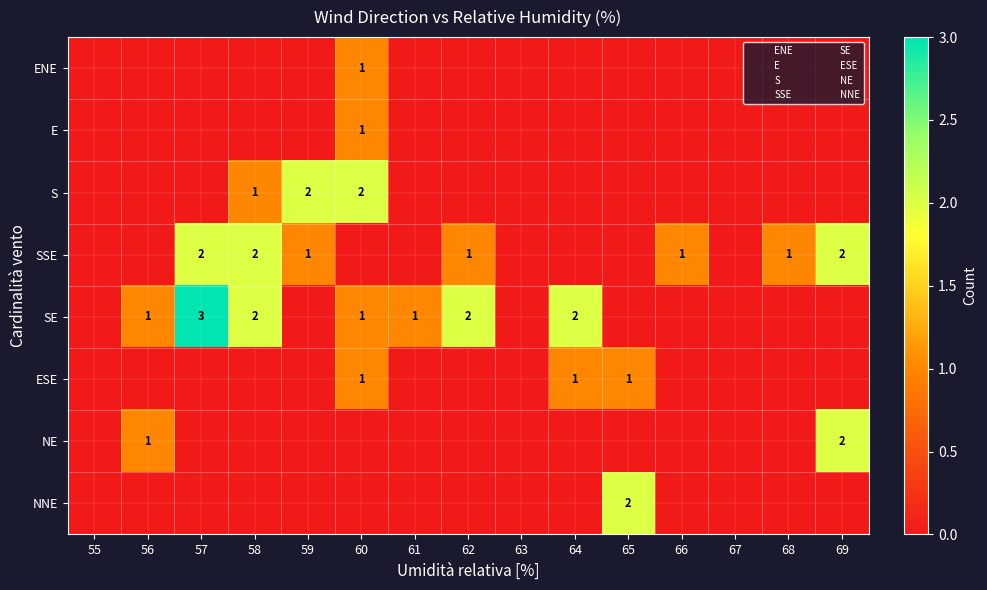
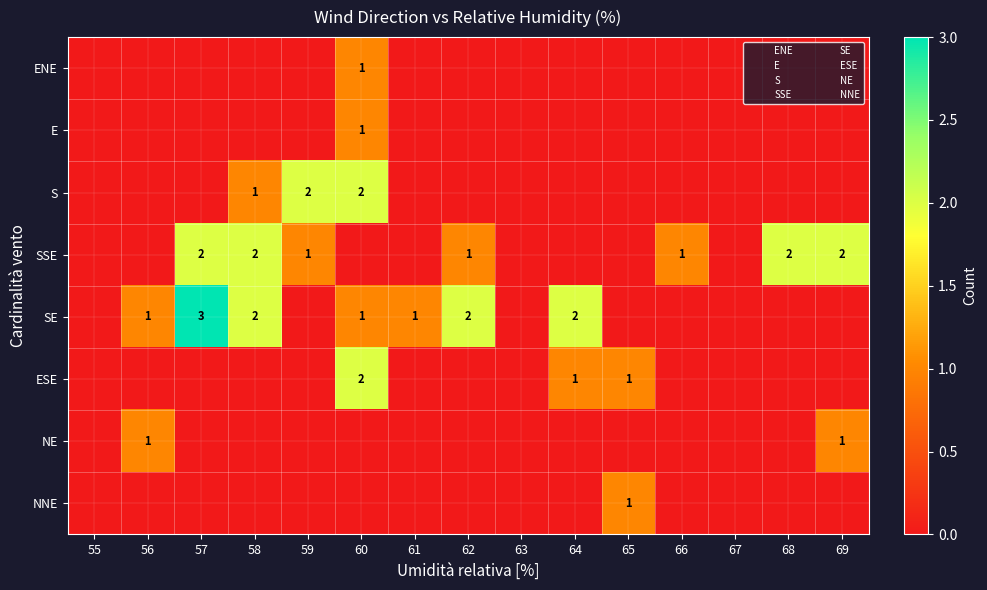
  {
    "ENE": {
      "60": 1
    },
    "E": {
      "60": 1
    },
    "S": {
      "58": 1,
      "59": 2,
      "60": 2
    },
    "SSE": {
      "57": 2,
      "58": 2,
      "59": 1,
      "62": 1,
      "66": 1,
-     "68": 1,
+     "68": 2,
      "69": 2
    },
    "SE": {
      "56": 1,
      "57": 3,
      "58": 2,
      "60": 1,
      "61": 1,
      "62": 2,
      "64": 2
    },
    "ESE": {
-     "60": 1,
+     "60": 2,
      "64": 1,
      "65": 1
    },
    "NE": {
      "56": 1,
-     "69": 2
+     "69": 1
    },
    "NNE": {
-     "65": 2
+     "65": 1
    }
  }
